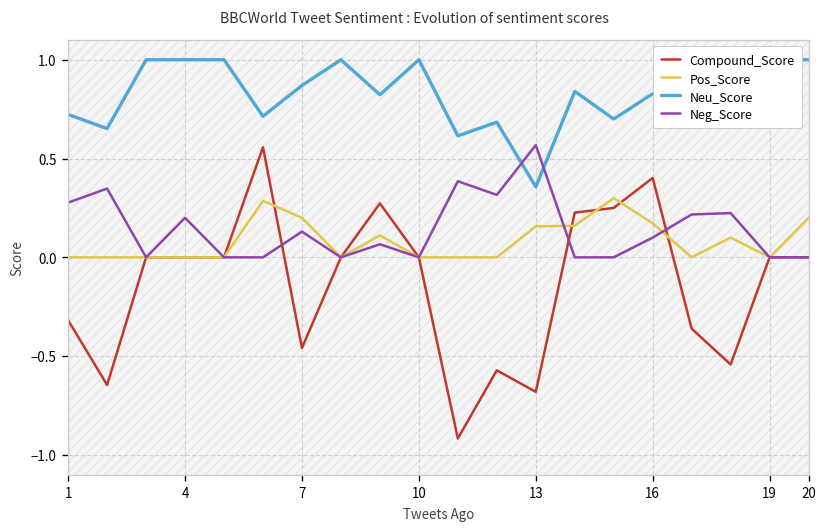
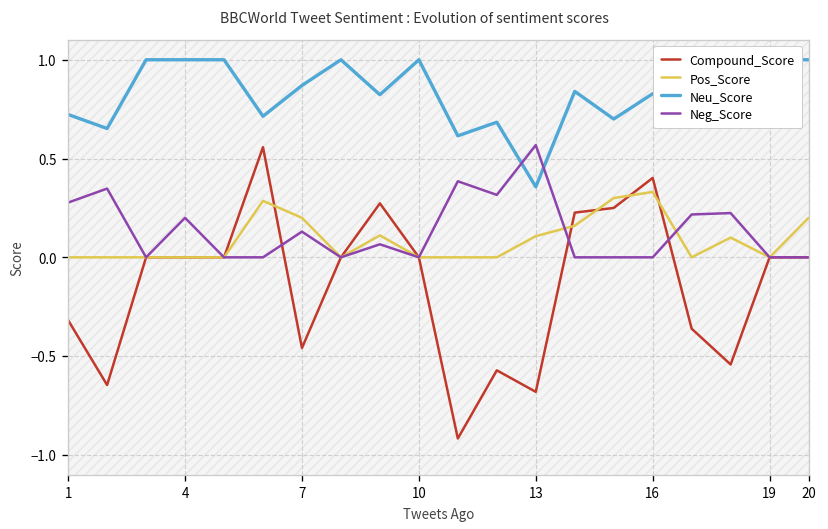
  {
    "Compound_Score": {
      "1": -0.32,
      "7": -0.46,
      "13": -0.68,
      "16": 0.40
    },
    "Pos_Score": {
      "1": 0.00,
      "7": 0.20,
-     "13": 0.16,
-     "16": 0.17,
+     "13": 0.11,
+     "16": 0.33,
      "20": 0.20
    },
    "Neu_Score": {
      "1": 0.72,
      "4": 1.00,
      "7": 0.87,
      "10": 1.00,
      "13": 0.36,
      "16": 0.83,
      "20": 1.00
    },
    "Neg_Score": {
      "1": 0.28,
      "4": 0.2,
      "7": 0.13,
      "13": 0.57,
-     "16": 0.1
+     "16": 0.0
    }
  }
